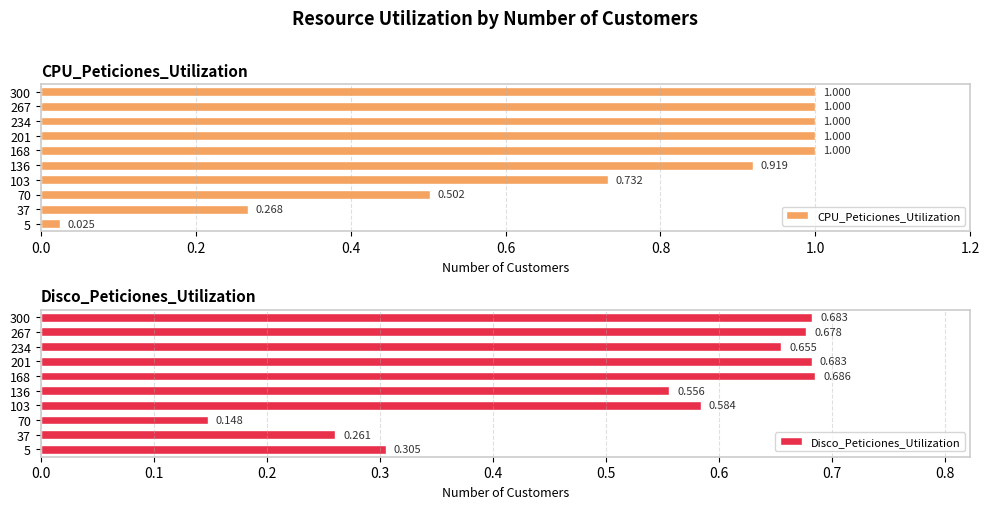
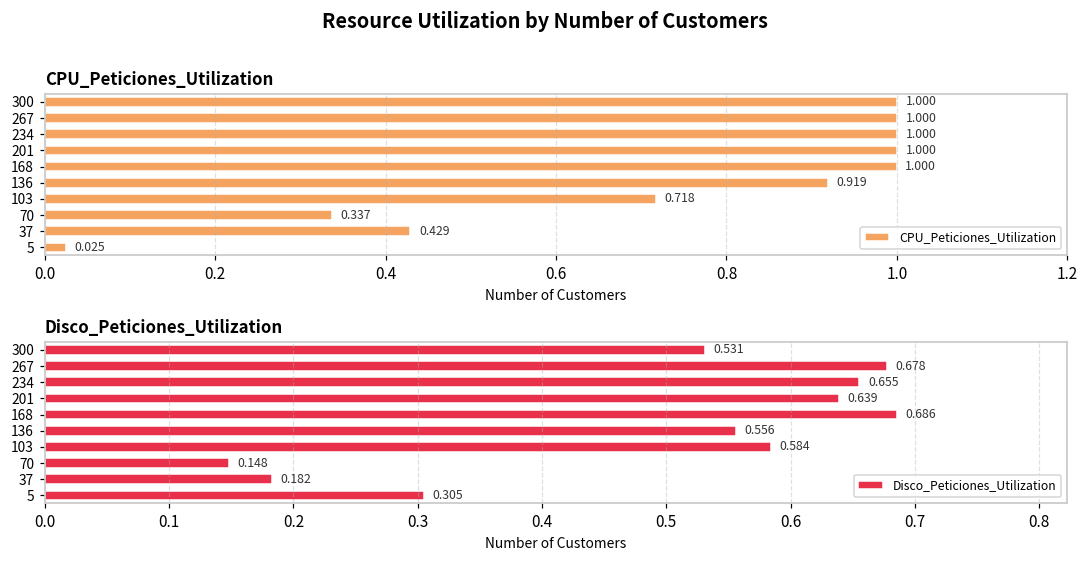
  {
    "CPU_Peticiones_Utilization": {
      "CPU_Peticiones_Utilization": {
        "300": 1.000,
        "267": 1.000,
        "234": 1.000,
        "201": 1.000,
        "168": 1.000,
        "136": 0.919,
-       "103": 0.732,
-       "70": 0.502,
-       "37": 0.268,
+       "103": 0.718,
+       "70": 0.337,
+       "37": 0.429,
        "5": 0.025
      }
    },
    "Disco_Peticiones_Utilization": {
      "Disco_Peticiones_Utilization": {
-       "300": 0.683,
+       "300": 0.531,
        "267": 0.678,
        "234": 0.655,
-       "201": 0.683,
+       "201": 0.639,
        "168": 0.686,
        "136": 0.556,
        "103": 0.584,
        "70": 0.148,
-       "37": 0.261,
+       "37": 0.182,
        "5": 0.305
      }
    }
  }
